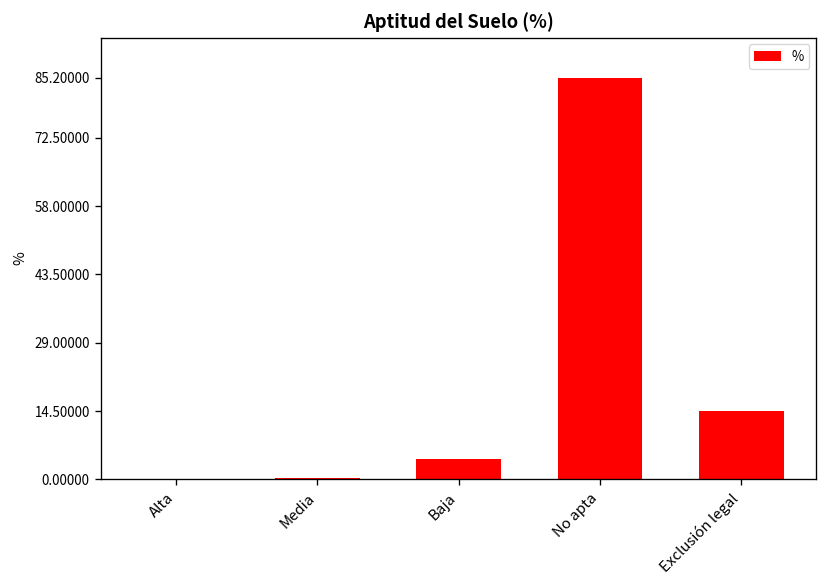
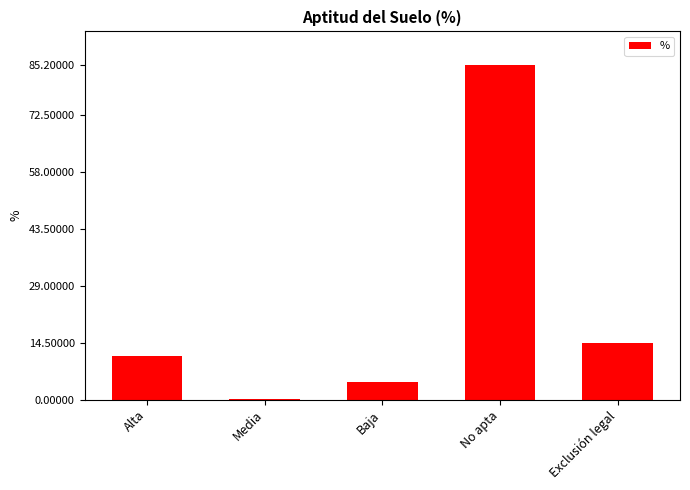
  {
-   "Alta": 0,
+   "Alta": 11,
    "Baja": 4,
    "No apta": 85,
    "Exclusión legal": 15
  }
